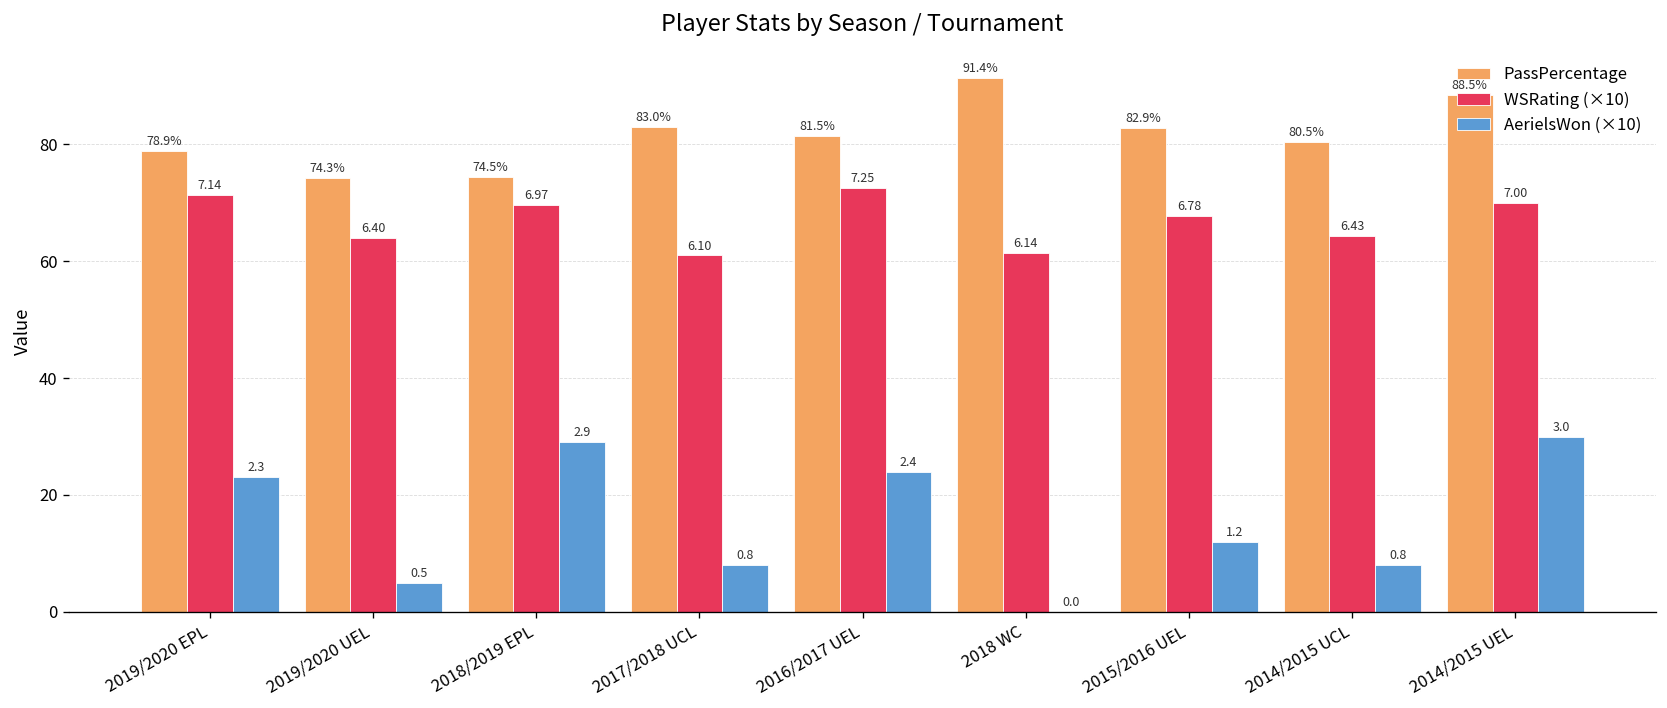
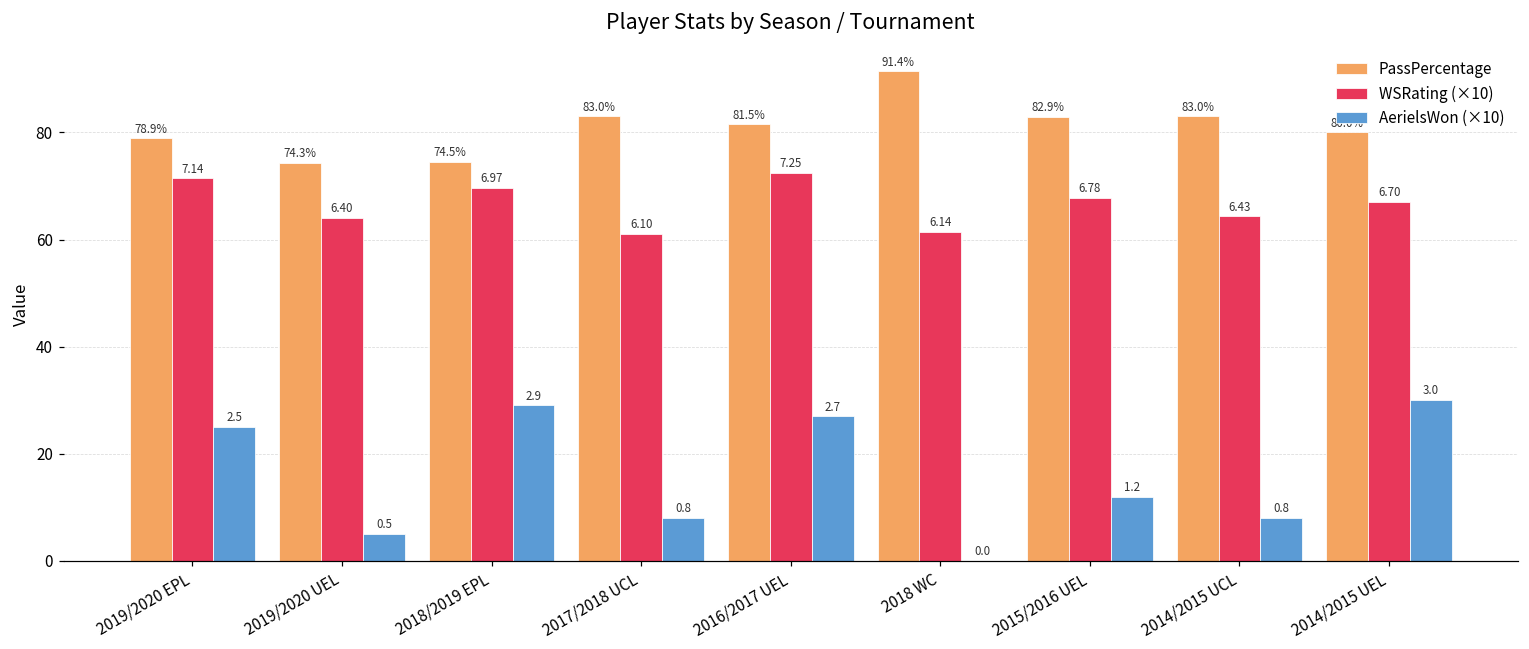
  {
    "PassPercentage": {
      "2019/2020 EPL": "78.9%",
      "2019/2020 UEL": "74.3%",
      "2018/2019 EPL": "74.5%",
      "2017/2018 UCL": "83.0%",
      "2016/2017 UEL": "81.5%",
      "2018 WC": "91.4%",
      "2015/2016 UEL": "82.9%",
-     "2014/2015 UCL": "80.5%",
-     "2014/2015 UEL": "88.5%"
+     "2014/2015 UCL": "83.0%",
+     "2014/2015 UEL": "80.0%"
    },
    "WSRating (×10)": {
-     "2014/2015 UEL": "7.00"
+     "2014/2015 UEL": "6.70"
    },
    "AerielsWon (×10)": {
-     "2019/2020 EPL": "2.3",
-     "2016/2017 UEL": "2.4",
+     "2019/2020 EPL": "2.5",
+     "2016/2017 UEL": "2.7",
      "2018 WC": "0.0"
    }
  }
